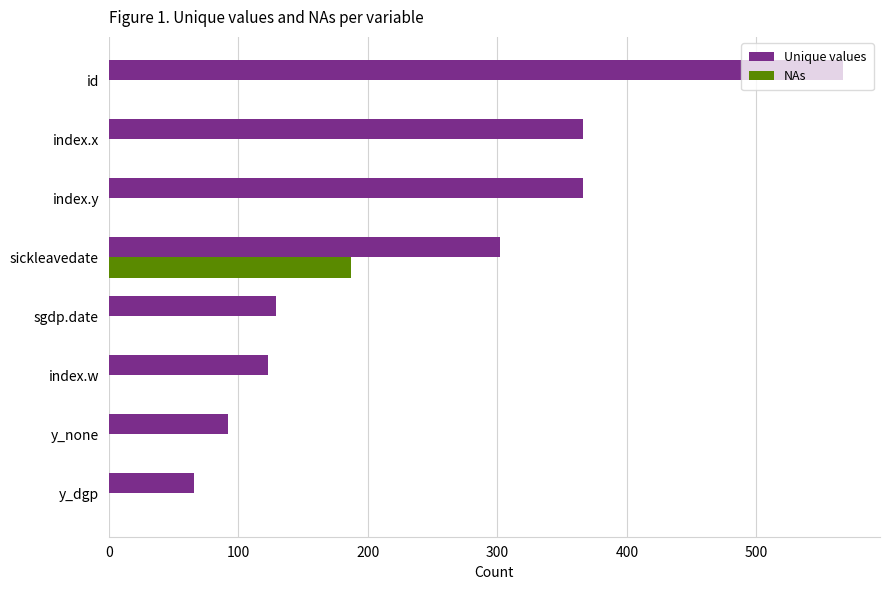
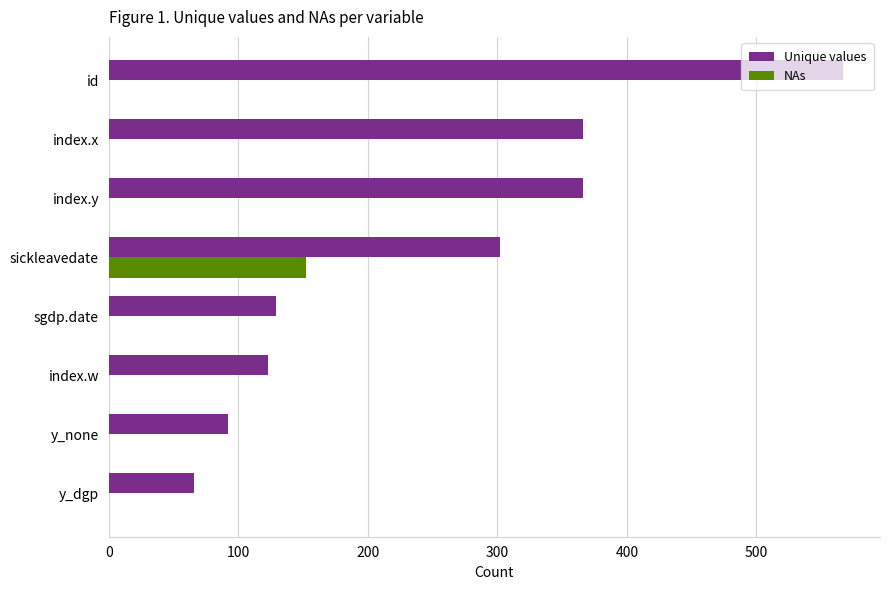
  {
    "Unique values": {
      "index.x": 366,
      "index.y": 366,
      "sickleavedate": 302,
      "sgdp.date": 129,
      "index.w": 123,
      "y_none": 92,
      "y_dgp": 66
    },
    "NAs": {
      "id": 0,
      "index.x": 0,
      "index.y": 0,
-     "sickleavedate": 187,
+     "sickleavedate": 152,
      "sgdp.date": 0,
      "index.w": 0,
      "y_none": 0,
      "y_dgp": 0
    }
  }
